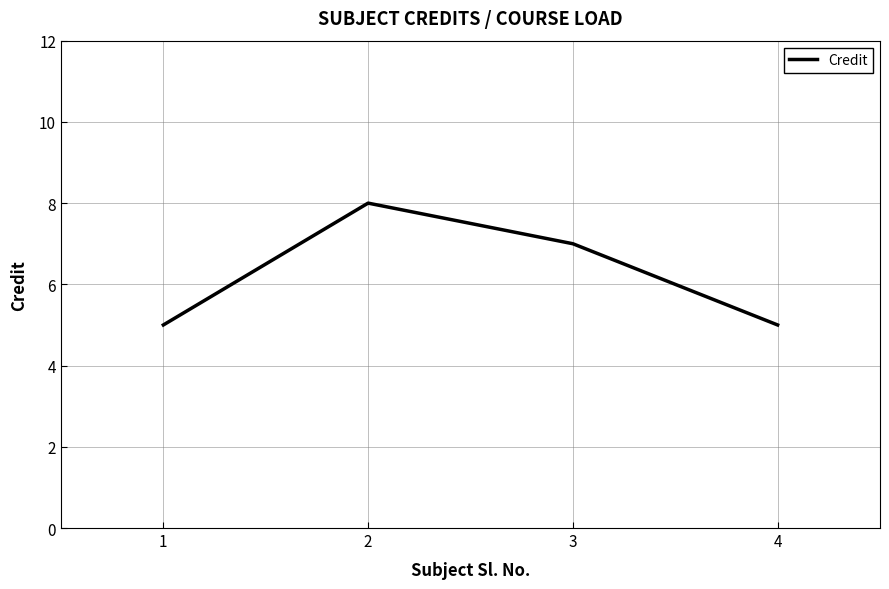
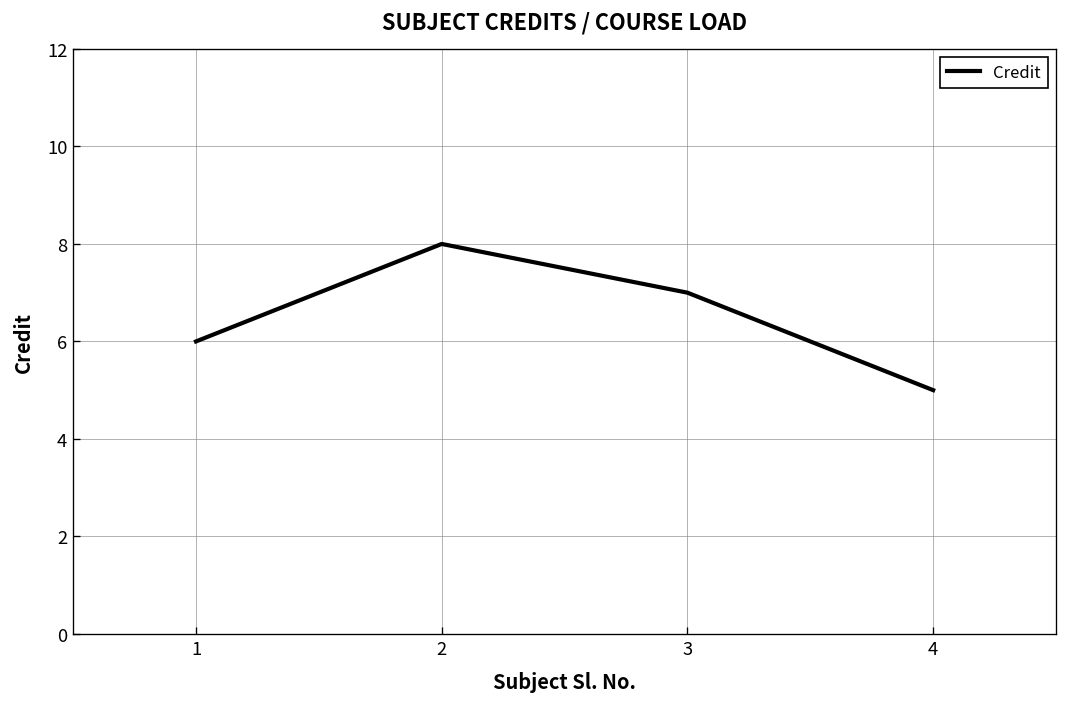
  {
-   "1": 5,
+   "1": 6,
    "2": 8,
    "3": 7,
    "4": 5
  }
